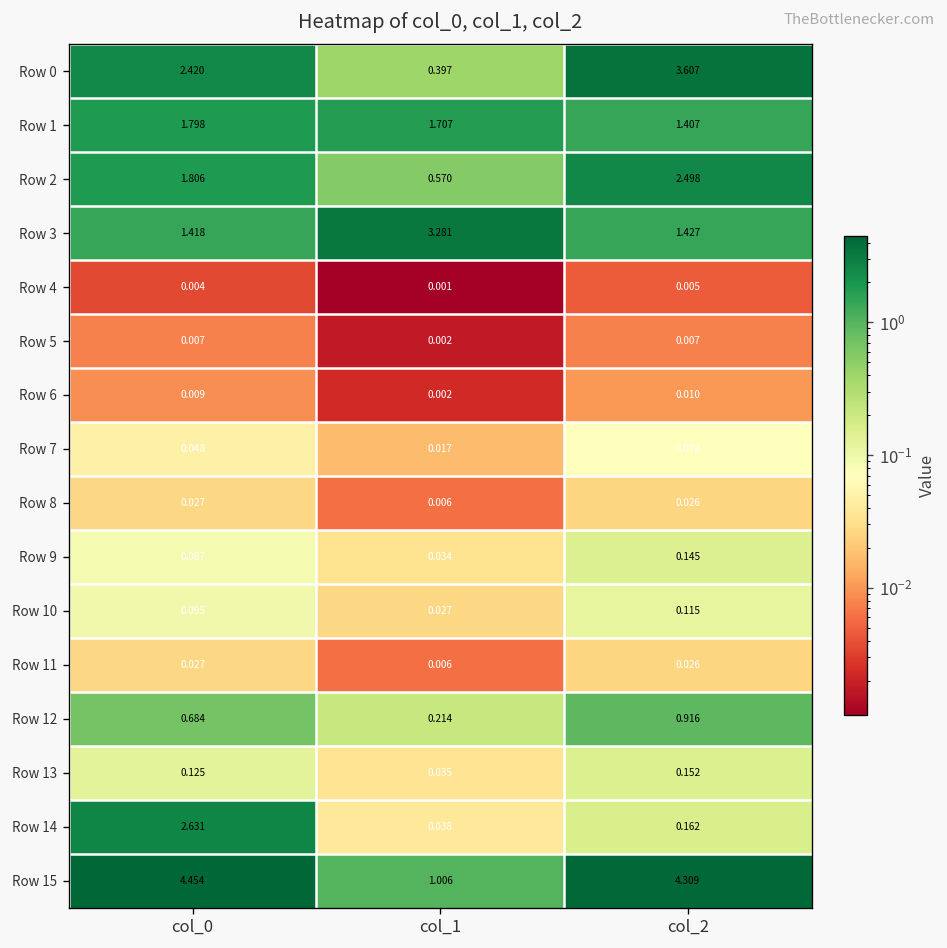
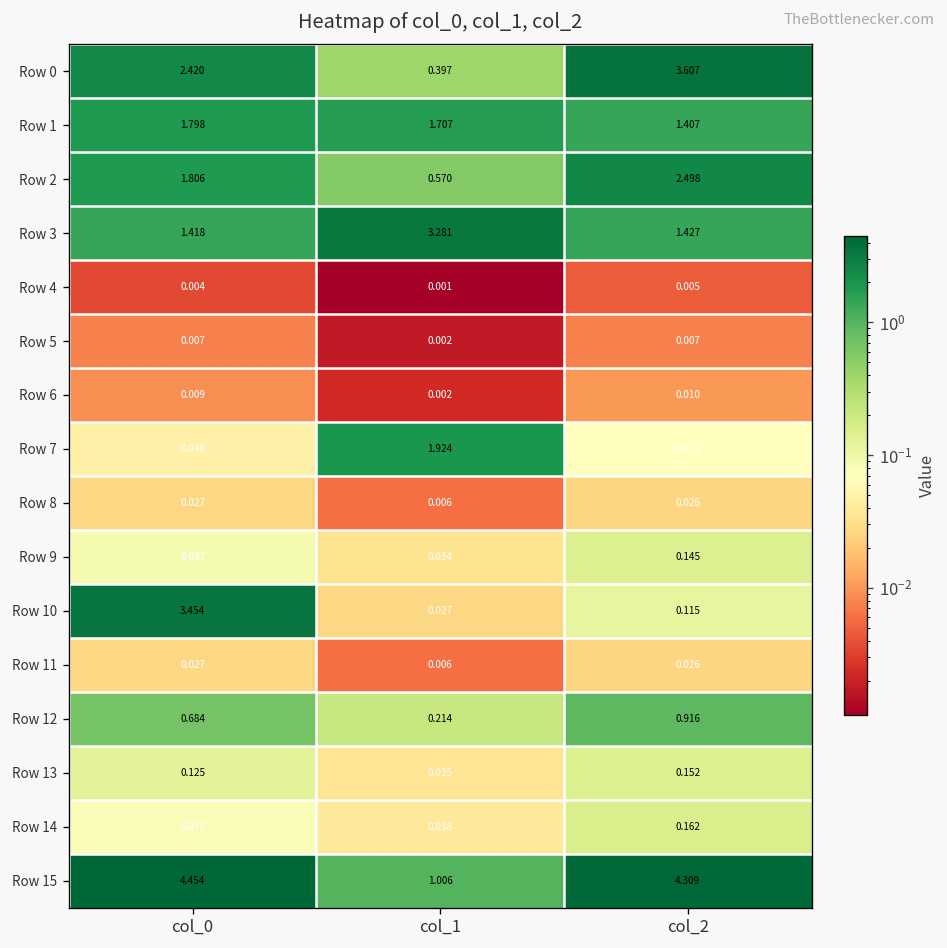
  {
    "Row 0": {
      "col_0": 2.420,
      "col_1": 0.397,
      "col_2": 3.607
    },
    "Row 1": {
      "col_0": 1.798,
      "col_1": 1.707,
      "col_2": 1.407
    },
    "Row 2": {
      "col_0": 1.806,
      "col_1": 0.570,
      "col_2": 2.498
    },
    "Row 3": {
      "col_0": 1.418,
      "col_1": 3.281,
      "col_2": 1.427
    },
    "Row 4": {
      "col_0": 0.004,
      "col_1": 0.001,
      "col_2": 0.005
    },
    "Row 5": {
      "col_0": 0.007,
      "col_1": 0.002,
      "col_2": 0.007
    },
    "Row 6": {
      "col_0": 0.009,
      "col_1": 0.002,
      "col_2": 0.010
    },
    "Row 7": {
      "col_0": 0.048,
-     "col_1": 0.017,
+     "col_1": 1.924,
      "col_2": 0.072
    },
    "Row 8": {
      "col_0": 0.027,
      "col_1": 0.006,
      "col_2": 0.026
    },
    "Row 9": {
      "col_0": 0.087,
      "col_1": 0.034,
      "col_2": 0.145
    },
    "Row 10": {
-     "col_0": 0.095,
+     "col_0": 3.454,
      "col_1": 0.027,
      "col_2": 0.115
    },
    "Row 11": {
      "col_0": 0.027,
      "col_1": 0.006,
      "col_2": 0.026
    },
    "Row 12": {
      "col_0": 0.684,
      "col_1": 0.214,
      "col_2": 0.916
    },
    "Row 13": {
      "col_0": 0.125,
      "col_1": 0.035,
      "col_2": 0.152
    },
    "Row 14": {
-     "col_0": 2.631,
+     "col_0": 0.077,
      "col_1": 0.038,
      "col_2": 0.162
    },
    "Row 15": {
      "col_0": 4.454,
      "col_1": 1.006,
      "col_2": 4.309
    }
  }
